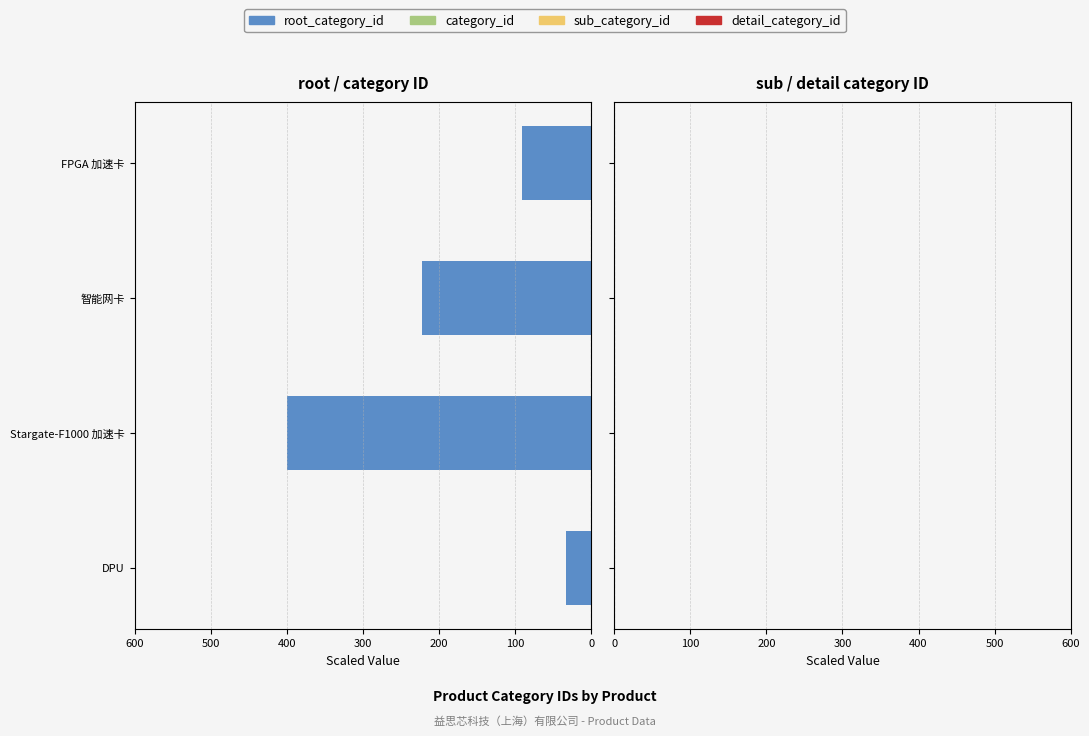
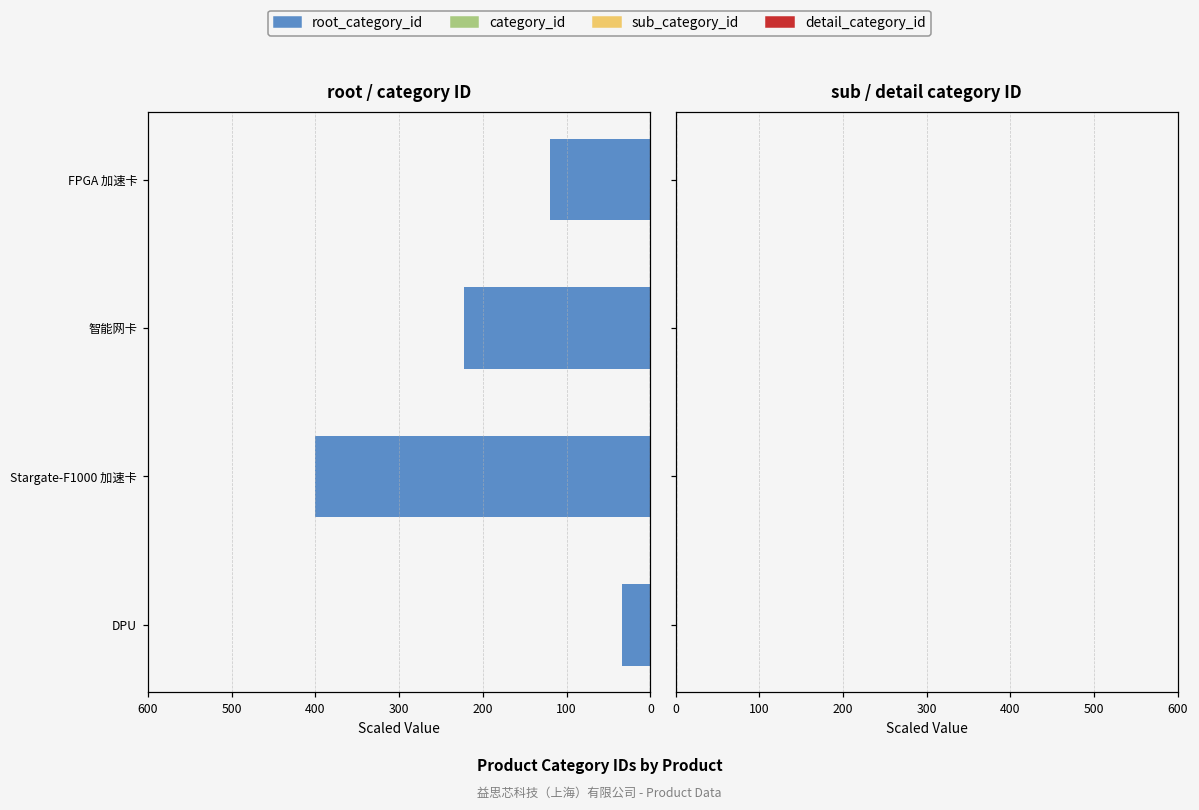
  {
    "root / category ID": {
      "root_category_id": {
-       "FPGA 加速卡": 90,
+       "FPGA 加速卡": 120,
        "智能网卡": 220,
        "Stargate-F1000 加速卡": 400,
        "DPU": 30
      },
      "category_id": {
        "FPGA 加速卡": 0,
        "智能网卡": 0,
        "Stargate-F1000 加速卡": 0,
        "DPU": 0
      }
    }
  }
